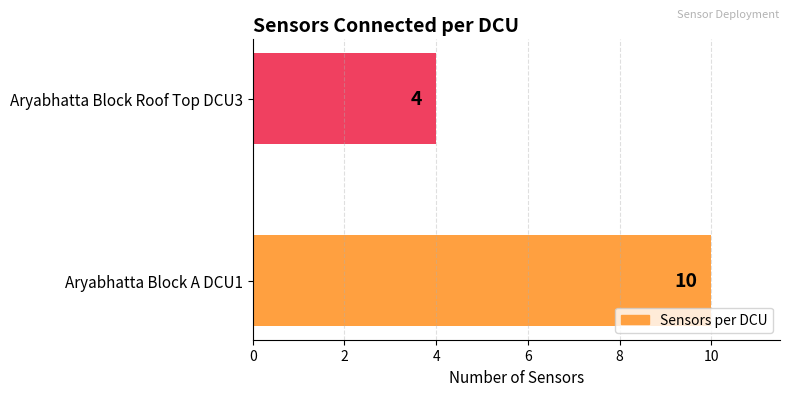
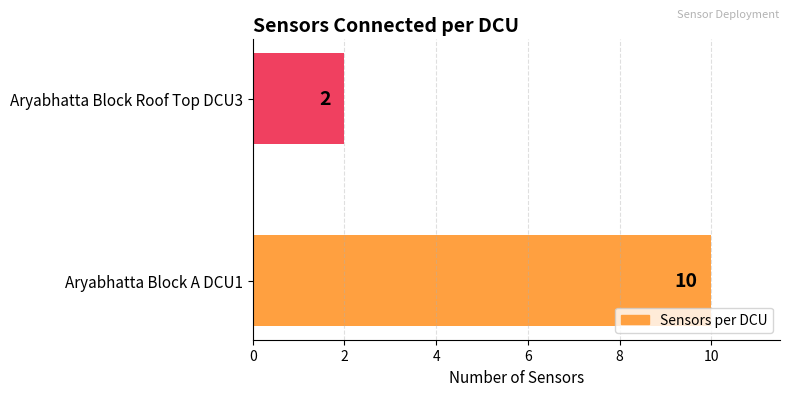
  {
-   "Aryabhatta Block Roof Top DCU3": 4,
+   "Aryabhatta Block Roof Top DCU3": 2,
    "Aryabhatta Block A DCU1": 10
  }
